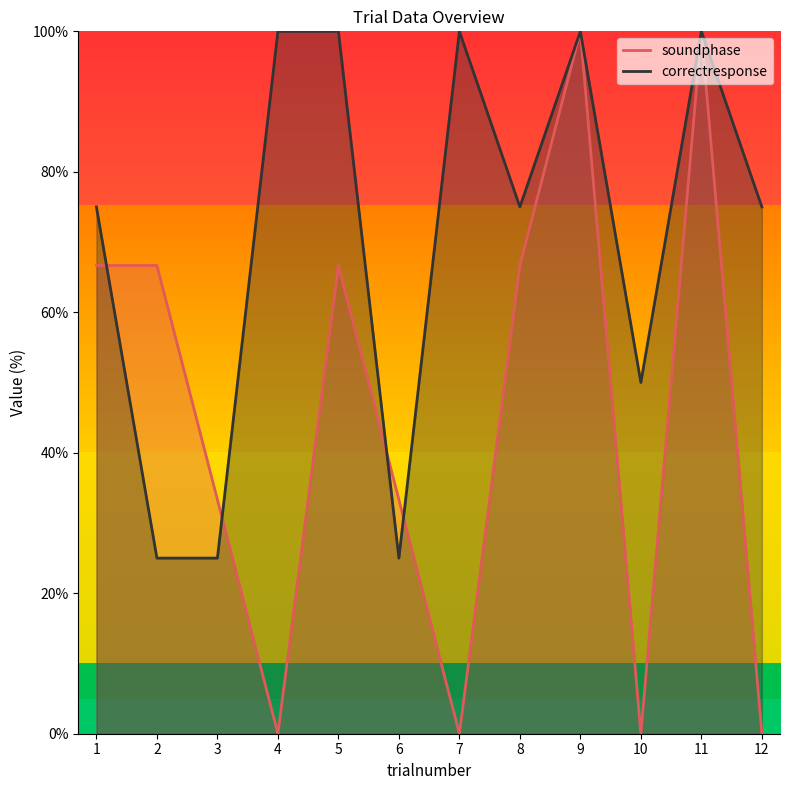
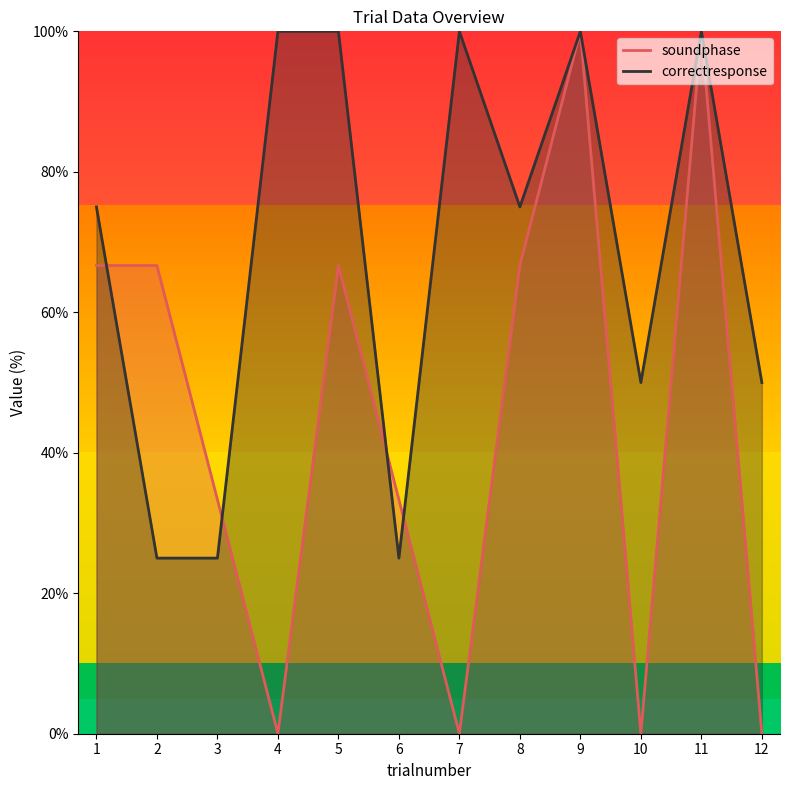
  {
    "correctresponse": {
      "1": "75%",
      "2": "25%",
      "3": "25%",
      "4": "100%",
      "5": "100%",
      "6": "25%",
      "7": "100%",
      "8": "75%",
      "10": "50%",
-     "12": "75%"
+     "12": "50%"
    }
  }
